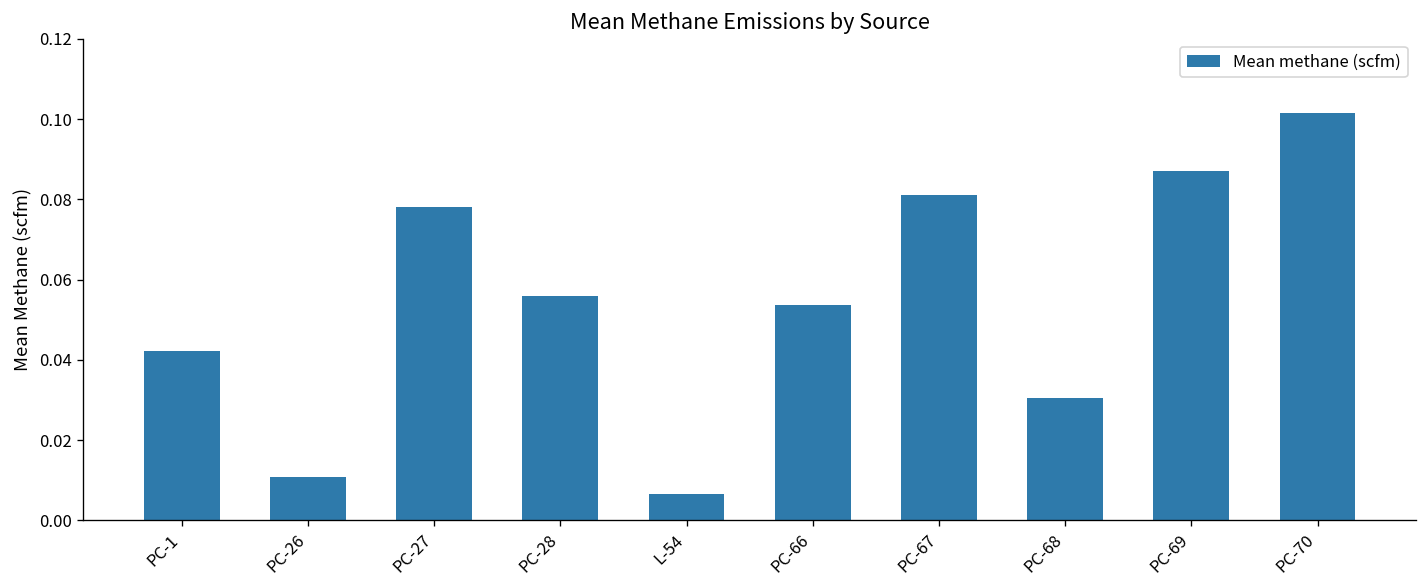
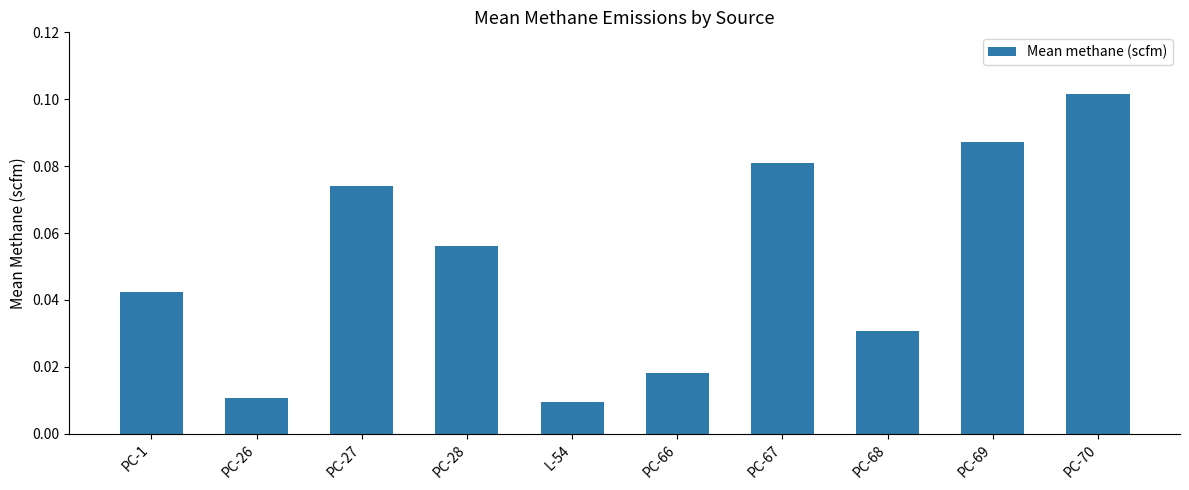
  {
    "PC-1": 0.042,
    "PC-26": 0.011,
-   "PC-27": 0.078,
+   "PC-27": 0.074,
    "PC-28": 0.056,
-   "L-54": 0.006,
-   "PC-66": 0.054,
+   "L-54": 0.010,
+   "PC-66": 0.018,
    "PC-67": 0.081,
    "PC-68": 0.031,
    "PC-69": 0.087,
    "PC-70": 0.101
  }
